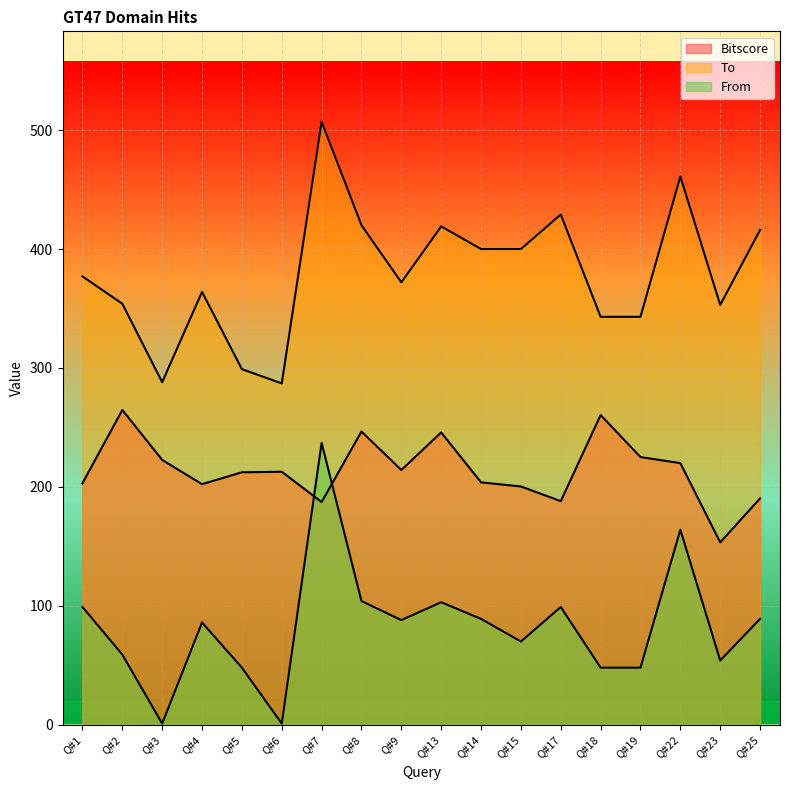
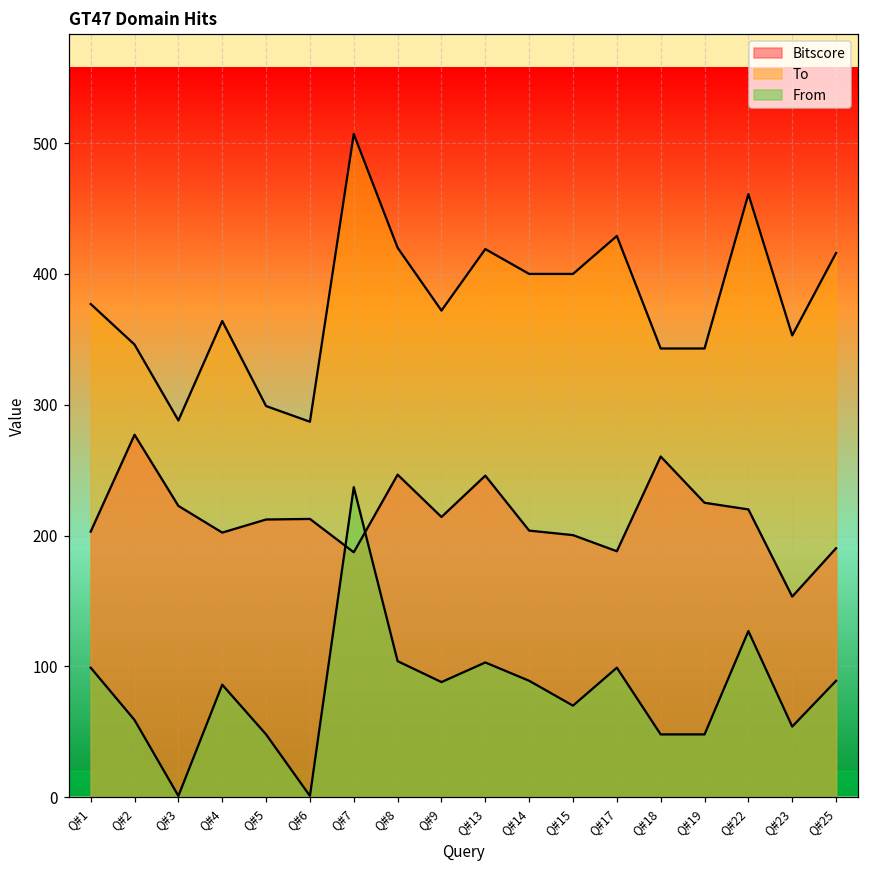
  {
    "Bitscore": {
      "Q#1": 203,
-     "Q#2": 265,
+     "Q#2": 277,
      "Q#3": 223,
      "Q#4": 202,
      "Q#5": 212,
      "Q#6": 213,
      "Q#7": 187,
      "Q#8": 247,
      "Q#9": 214,
      "Q#13": 246,
      "Q#14": 204,
      "Q#15": 200,
      "Q#17": 188,
      "Q#18": 260,
      "Q#19": 225,
      "Q#22": 220,
      "Q#23": 153,
      "Q#25": 190
    },
    "To": {
      "Q#1": 377,
-     "Q#2": 354,
+     "Q#2": 346,
      "Q#3": 288,
      "Q#4": 364,
      "Q#5": 299,
      "Q#6": 287,
      "Q#7": 507,
      "Q#8": 420,
      "Q#9": 372,
      "Q#13": 419,
      "Q#14": 400,
      "Q#15": 400,
      "Q#17": 429,
      "Q#18": 343,
      "Q#19": 343,
      "Q#22": 461,
      "Q#23": 353,
      "Q#25": 416
    },
    "From": {
      "Q#1": 99,
      "Q#2": 59,
      "Q#3": 1,
      "Q#4": 86,
      "Q#5": 48,
      "Q#6": 1,
      "Q#7": 237,
      "Q#8": 104,
      "Q#9": 88,
      "Q#13": 103,
      "Q#14": 89,
      "Q#15": 70,
      "Q#17": 99,
      "Q#18": 48,
      "Q#19": 48,
-     "Q#22": 164,
+     "Q#22": 127,
      "Q#23": 54,
      "Q#25": 89
    }
  }
